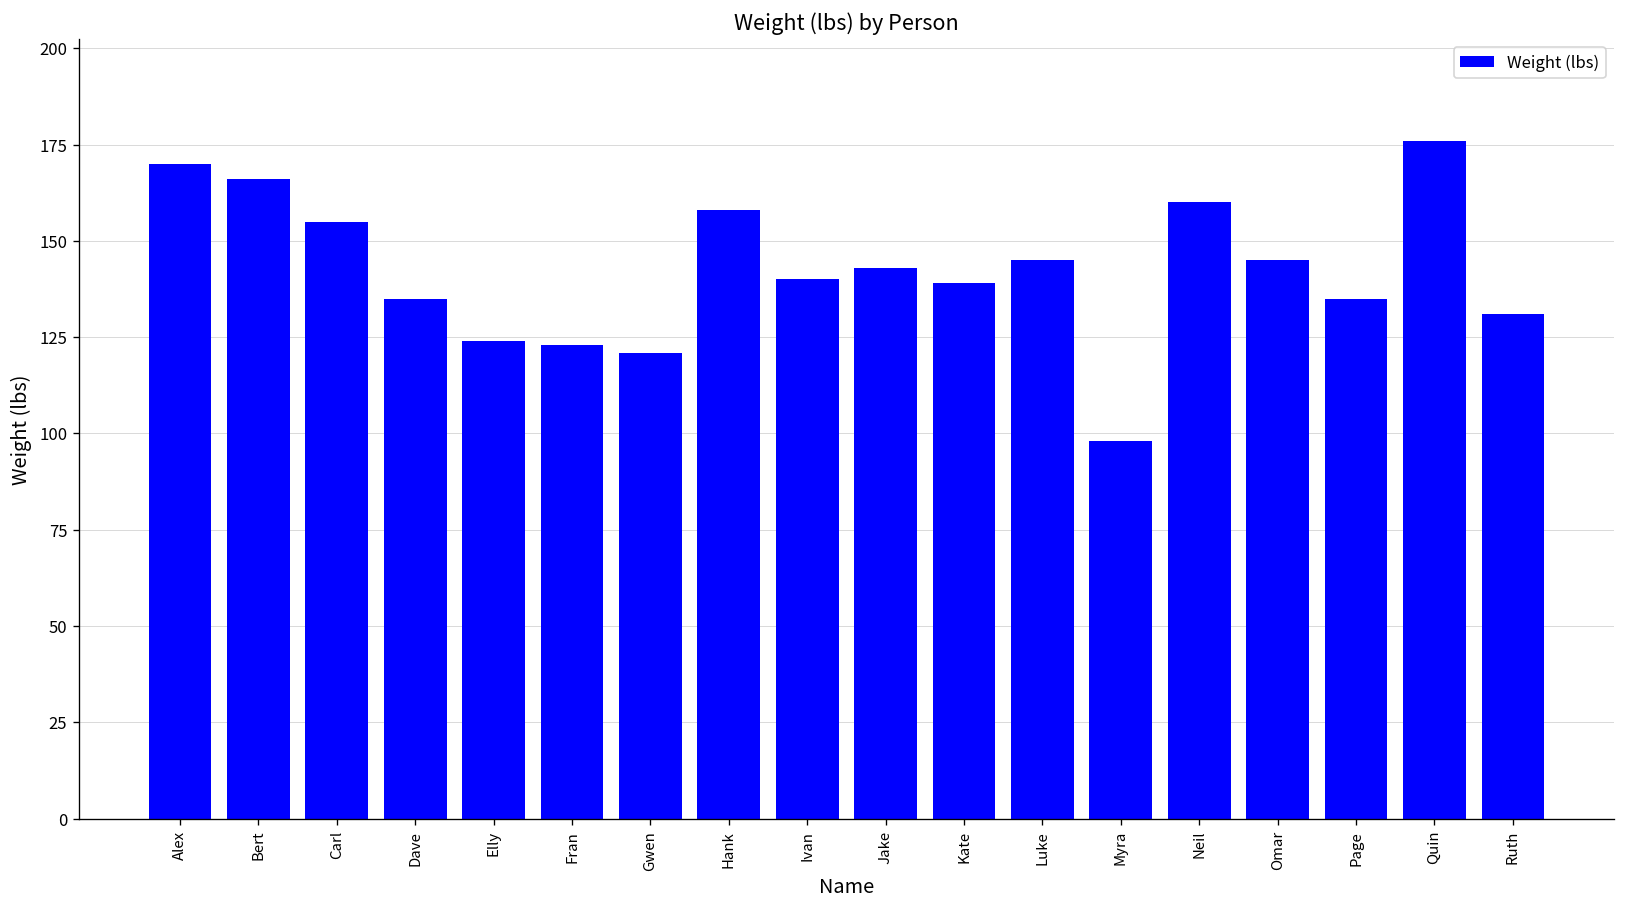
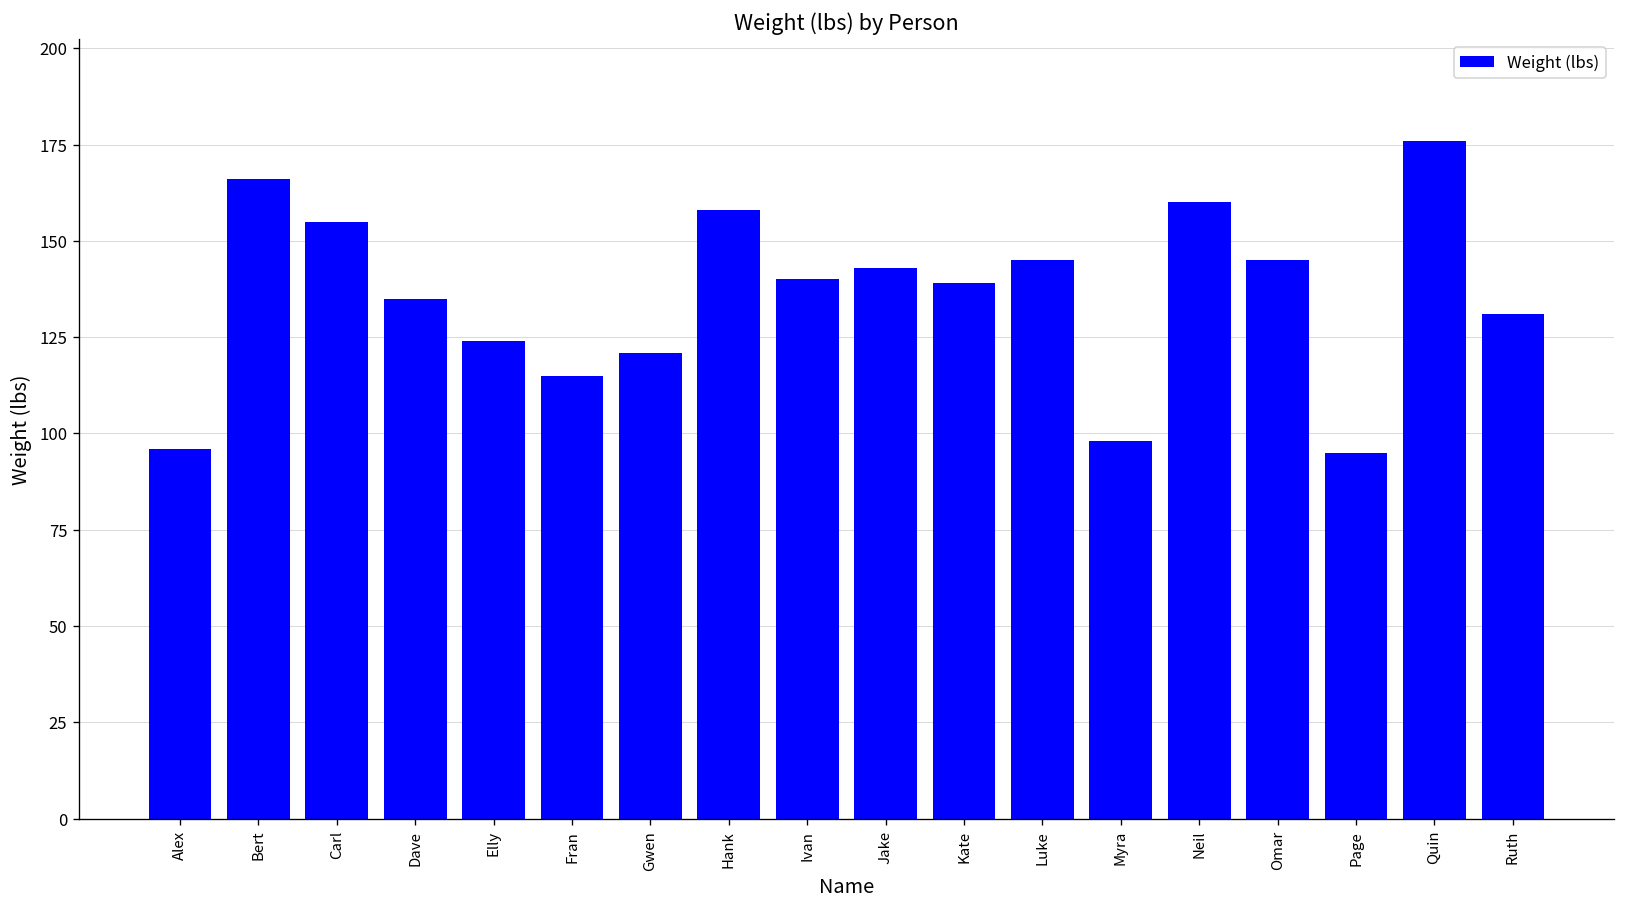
  {
-   "Alex": 170,
+   "Alex": 96,
    "Bert": 166,
    "Carl": 155,
    "Dave": 135,
    "Elly": 124,
-   "Fran": 123,
+   "Fran": 115,
    "Gwen": 121,
    "Hank": 158,
    "Ivan": 140,
    "Jake": 143,
    "Kate": 139,
    "Luke": 145,
    "Myra": 98,
    "Neil": 160,
    "Omar": 145,
-   "Page": 135,
+   "Page": 95,
    "Quin": 176,
    "Ruth": 131
  }
